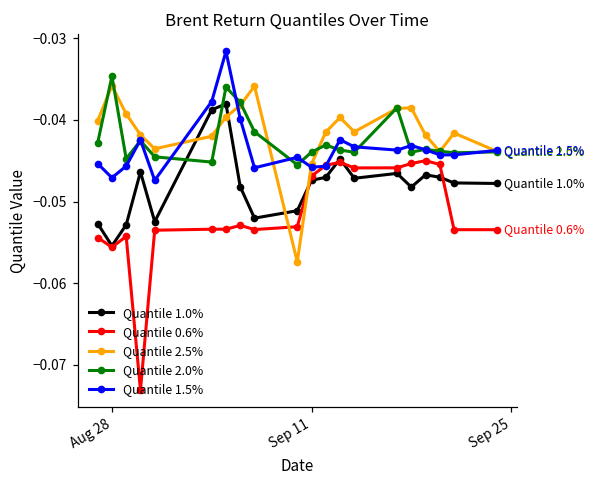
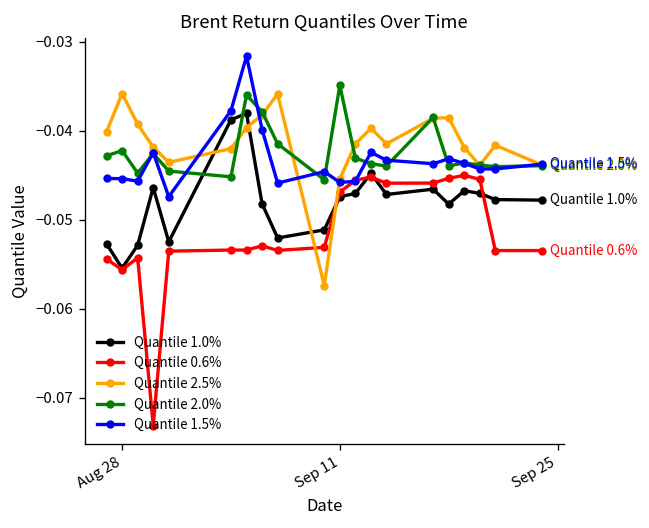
  {
    "Quantile 1.0%": {
      "Sep 11": -0.047
    },
    "Quantile 0.6%": {
      "Sep 11": -0.047
    },
    "Quantile 2.5%": {
      "Aug 28": -0.036,
      "Sep 11": -0.045
    },
    "Quantile 2.0%": {
-     "Aug 28": -0.035,
-     "Sep 11": -0.044
+     "Aug 28": -0.042,
+     "Sep 11": -0.035
    },
    "Quantile 1.5%": {
-     "Aug 28": -0.047,
+     "Aug 28": -0.045,
      "Sep 11": -0.046
    }
  }
